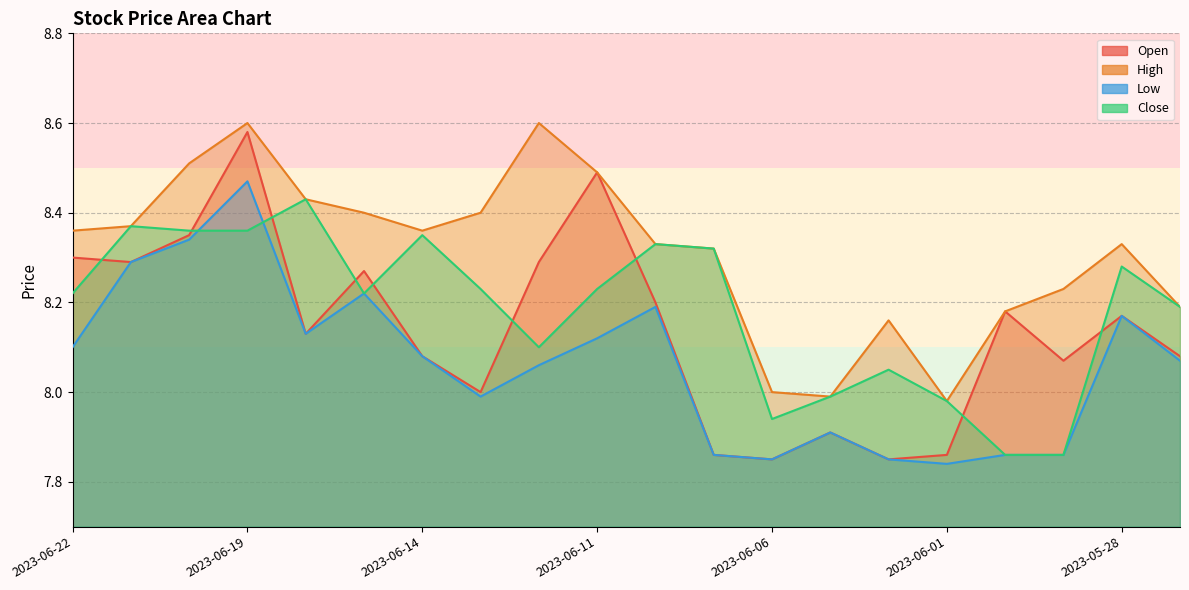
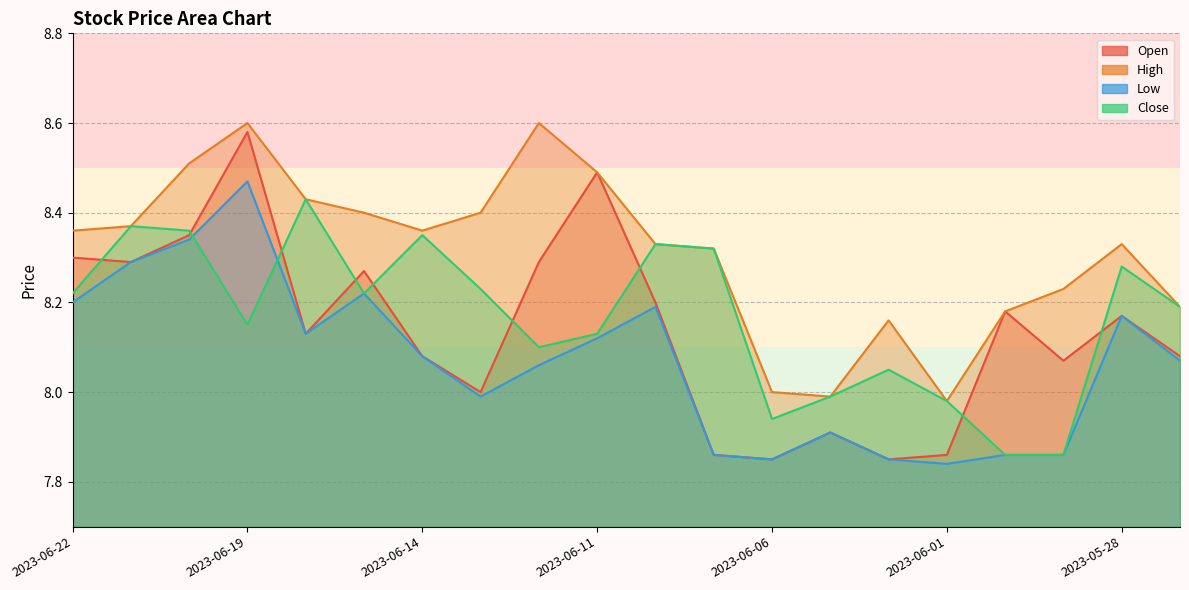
  {
    "Low": {
-     "2023-06-22": 8.1,
+     "2023-06-22": 8.2,
      "2023-06-19": 8.47,
      "2023-06-11": 8.12,
      "2023-06-01": 7.84
    },
    "Close": {
      "2023-06-22": 8.22,
-     "2023-06-19": 8.36,
+     "2023-06-19": 8.15,
      "2023-06-14": 8.35,
-     "2023-06-11": 8.23,
+     "2023-06-11": 8.13,
      "2023-06-06": 7.94,
      "2023-05-28": 8.28
    }
  }
